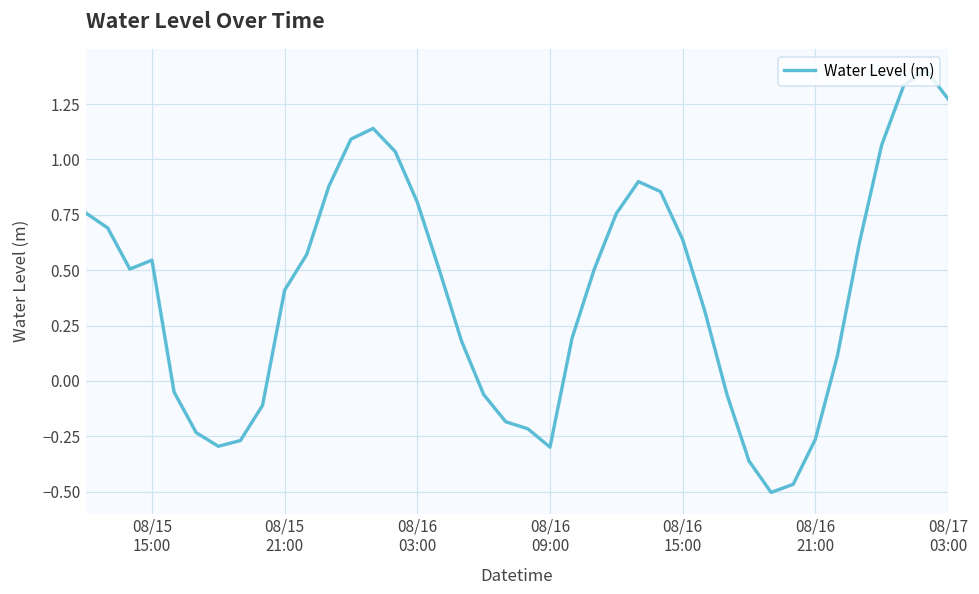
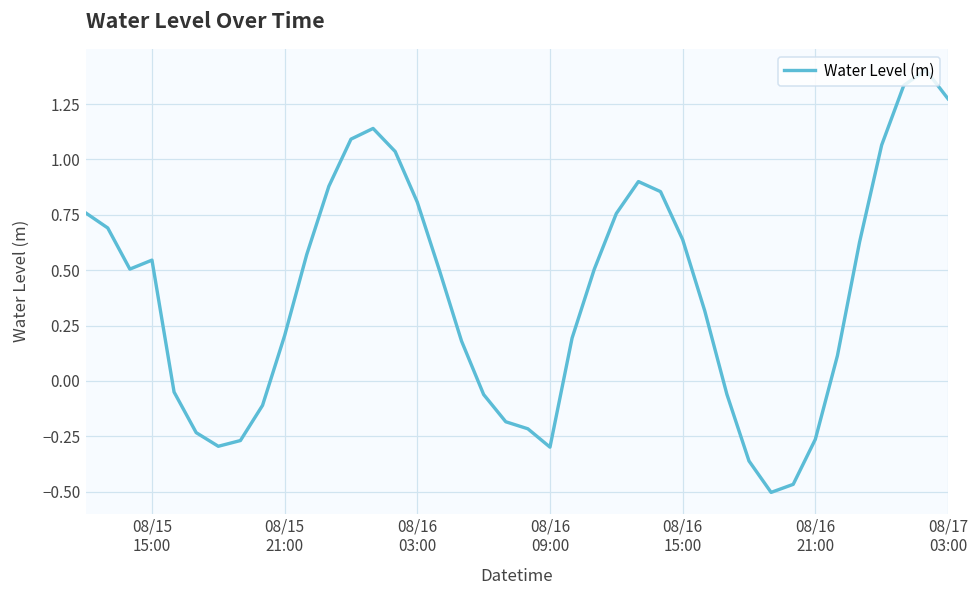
  {
    "08/15 15:00": 0.55,
-   "08/15 21:00": 0.41,
+   "08/15 21:00": 0.20,
    "08/16 03:00": 0.81,
    "08/16 09:00": -0.30,
    "08/16 15:00": 0.64,
    "08/16 21:00": -0.26,
    "08/17 03:00": 1.27
  }
